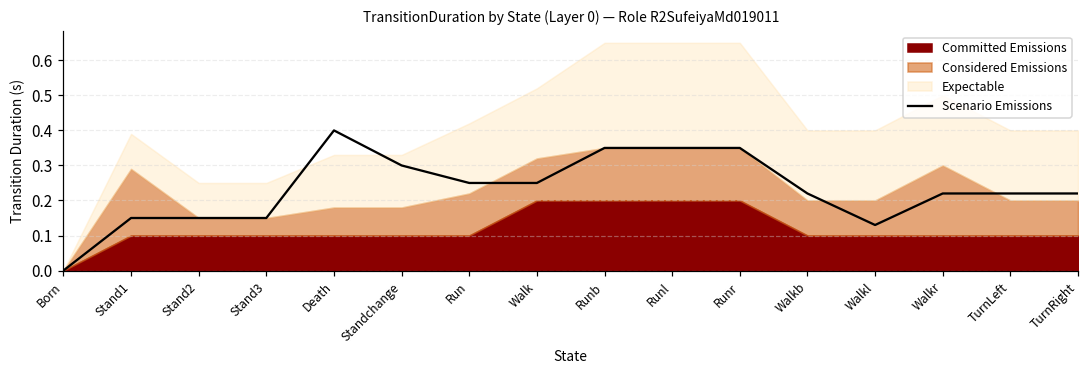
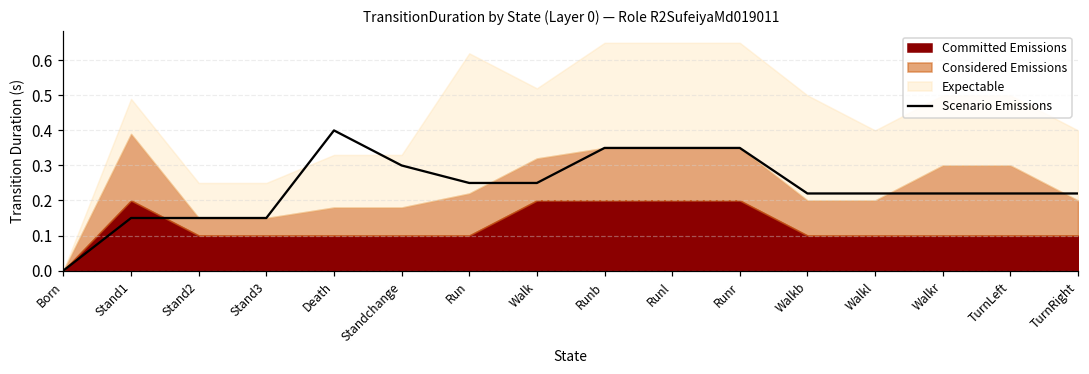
  {
    "Committed Emissions": {
-     "Stand1": 0.1,
+     "Stand1": 0.2,
      "Stand2": 0.1,
      "Stand3": 0.1,
      "Death": 0.1,
      "Standchange": 0.1,
      "Run": 0.1,
      "Walk": 0.2,
      "Runb": 0.2,
      "Runl": 0.2,
      "Runr": 0.2,
      "Walkb": 0.1,
      "Walkl": 0.1,
      "Walkr": 0.1,
      "TurnLeft": 0.1,
      "TurnRight": 0.1
    },
    "Scenario Emissions": {
      "Stand1": 0.15,
      "Death": 0.40,
      "Standchange": 0.30,
      "Run": 0.25,
      "Walk": 0.25,
      "Walkb": 0.22,
-     "Walkl": 0.13,
+     "Walkl": 0.22,
      "Walkr": 0.22,
      "TurnLeft": 0.22,
      "TurnRight": 0.22
    },
    "Considered Emissions": {
      "Stand1": 0.19,
      "Death": 0.08,
      "Standchange": 0.08,
      "Run": 0.12,
      "Walk": 0.12,
      "Walkb": 0.1,
      "Walkl": 0.1,
      "Walkr": 0.2,
-     "TurnLeft": 0.1,
+     "TurnLeft": 0.2,
      "TurnRight": 0.1
    },
    "Expectable": {
      "Stand1": 0.1,
      "Stand2": 0.1,
      "Stand3": 0.1,
      "Death": 0.15,
      "Standchange": 0.15,
-     "Run": 0.2,
+     "Run": 0.4,
      "Walk": 0.2,
      "Runb": 0.3,
      "Runl": 0.3,
      "Runr": 0.3,
-     "Walkb": 0.2,
+     "Walkb": 0.3,
      "Walkl": 0.2,
      "TurnRight": 0.2
    }
  }
